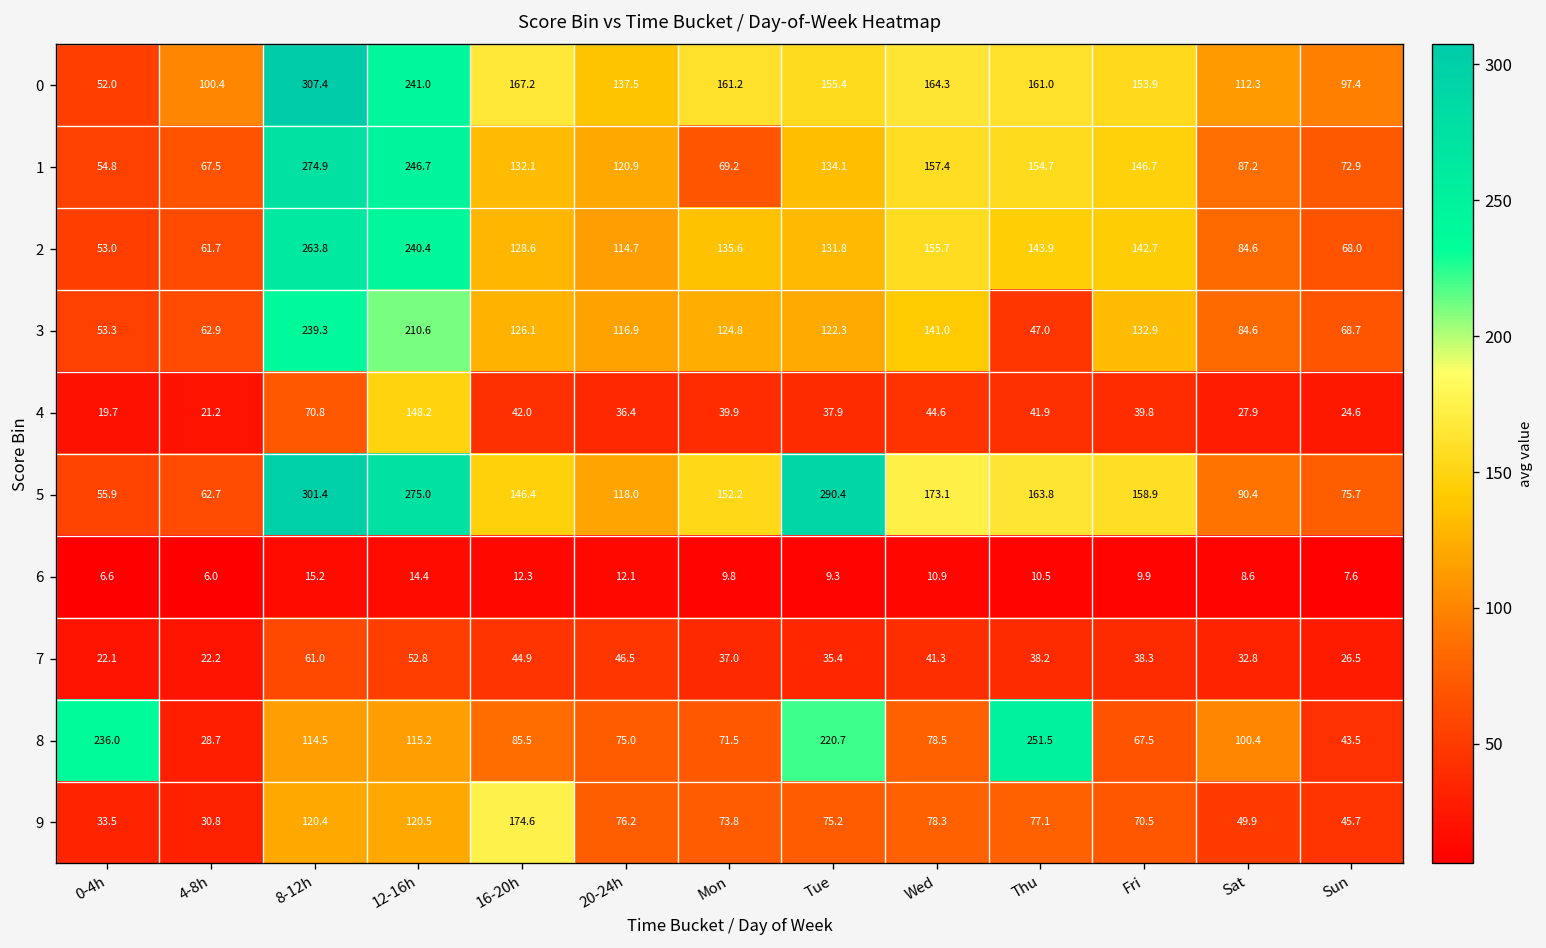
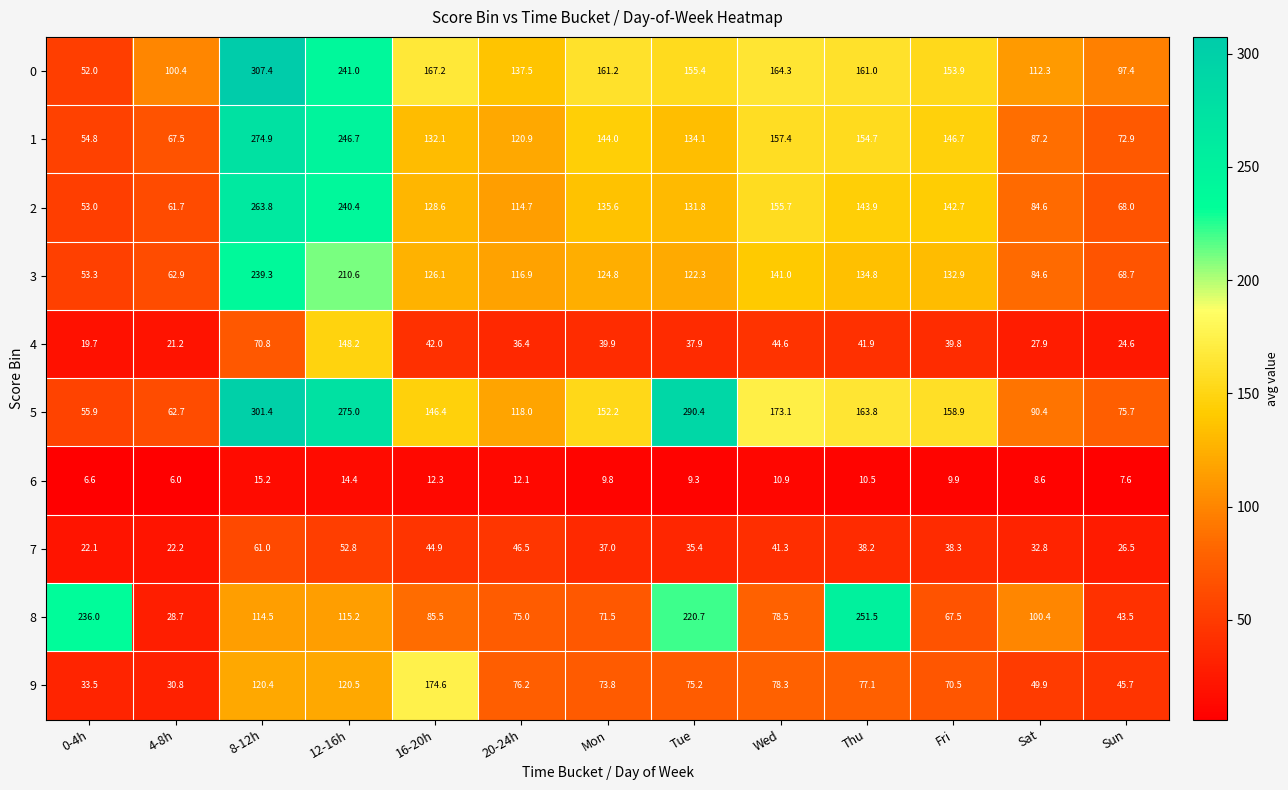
  {
    "0": {
      "0-4h": 52.0,
      "4-8h": 100.4,
      "8-12h": 307.4,
      "12-16h": 241.0,
      "16-20h": 167.2,
      "20-24h": 137.5,
      "Mon": 161.2,
      "Tue": 155.4,
      "Wed": 164.3,
      "Thu": 161.0,
      "Fri": 153.9,
      "Sat": 112.3,
      "Sun": 97.4
    },
    "1": {
      "0-4h": 54.8,
      "4-8h": 67.5,
      "8-12h": 274.9,
      "12-16h": 246.7,
      "16-20h": 132.1,
      "20-24h": 120.9,
-     "Mon": 69.2,
+     "Mon": 144.0,
      "Tue": 134.1,
      "Wed": 157.4,
      "Thu": 154.7,
      "Fri": 146.7,
      "Sat": 87.2,
      "Sun": 72.9
    },
    "2": {
      "0-4h": 53.0,
      "4-8h": 61.7,
      "8-12h": 263.8,
      "12-16h": 240.4,
      "16-20h": 128.6,
      "20-24h": 114.7,
      "Mon": 135.6,
      "Tue": 131.8,
      "Wed": 155.7,
      "Thu": 143.9,
      "Fri": 142.7,
      "Sat": 84.6,
      "Sun": 68.0
    },
    "3": {
      "0-4h": 53.3,
      "4-8h": 62.9,
      "8-12h": 239.3,
      "12-16h": 210.6,
      "16-20h": 126.1,
      "20-24h": 116.9,
      "Mon": 124.8,
      "Tue": 122.3,
      "Wed": 141.0,
-     "Thu": 47.0,
+     "Thu": 134.8,
      "Fri": 132.9,
      "Sat": 84.6,
      "Sun": 68.7
    },
    "4": {
      "0-4h": 19.7,
      "4-8h": 21.2,
      "8-12h": 70.8,
      "12-16h": 148.2,
      "16-20h": 42.0,
      "20-24h": 36.4,
      "Mon": 39.9,
      "Tue": 37.9,
      "Wed": 44.6,
      "Thu": 41.9,
      "Fri": 39.8,
      "Sat": 27.9,
      "Sun": 24.6
    },
    "5": {
      "0-4h": 55.9,
      "4-8h": 62.7,
      "8-12h": 301.4,
      "12-16h": 275.0,
      "16-20h": 146.4,
      "20-24h": 118.0,
      "Mon": 152.2,
      "Tue": 290.4,
      "Wed": 173.1,
      "Thu": 163.8,
      "Fri": 158.9,
      "Sat": 90.4,
      "Sun": 75.7
    },
    "6": {
      "0-4h": 6.6,
      "4-8h": 6.0,
      "8-12h": 15.2,
      "12-16h": 14.4,
      "16-20h": 12.3,
      "20-24h": 12.1,
      "Mon": 9.8,
      "Tue": 9.3,
      "Wed": 10.9,
      "Thu": 10.5,
      "Fri": 9.9,
      "Sat": 8.6,
      "Sun": 7.6
    },
    "7": {
      "0-4h": 22.1,
      "4-8h": 22.2,
      "8-12h": 61.0,
      "12-16h": 52.8,
      "16-20h": 44.9,
      "20-24h": 46.5,
      "Mon": 37.0,
      "Tue": 35.4,
      "Wed": 41.3,
      "Thu": 38.2,
      "Fri": 38.3,
      "Sat": 32.8,
      "Sun": 26.5
    },
    "8": {
      "0-4h": 236.0,
      "4-8h": 28.7,
      "8-12h": 114.5,
      "12-16h": 115.2,
      "16-20h": 85.5,
      "20-24h": 75.0,
      "Mon": 71.5,
      "Tue": 220.7,
      "Wed": 78.5,
      "Thu": 251.5,
      "Fri": 67.5,
      "Sat": 100.4,
      "Sun": 43.5
    },
    "9": {
      "0-4h": 33.5,
      "4-8h": 30.8,
      "8-12h": 120.4,
      "12-16h": 120.5,
      "16-20h": 174.6,
      "20-24h": 76.2,
      "Mon": 73.8,
      "Tue": 75.2,
      "Wed": 78.3,
      "Thu": 77.1,
      "Fri": 70.5,
      "Sat": 49.9,
      "Sun": 45.7
    }
  }
